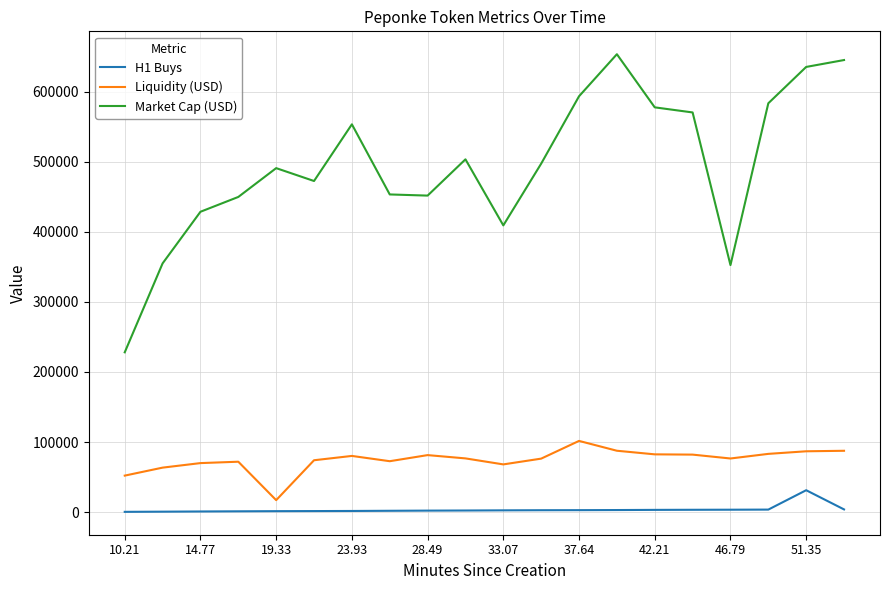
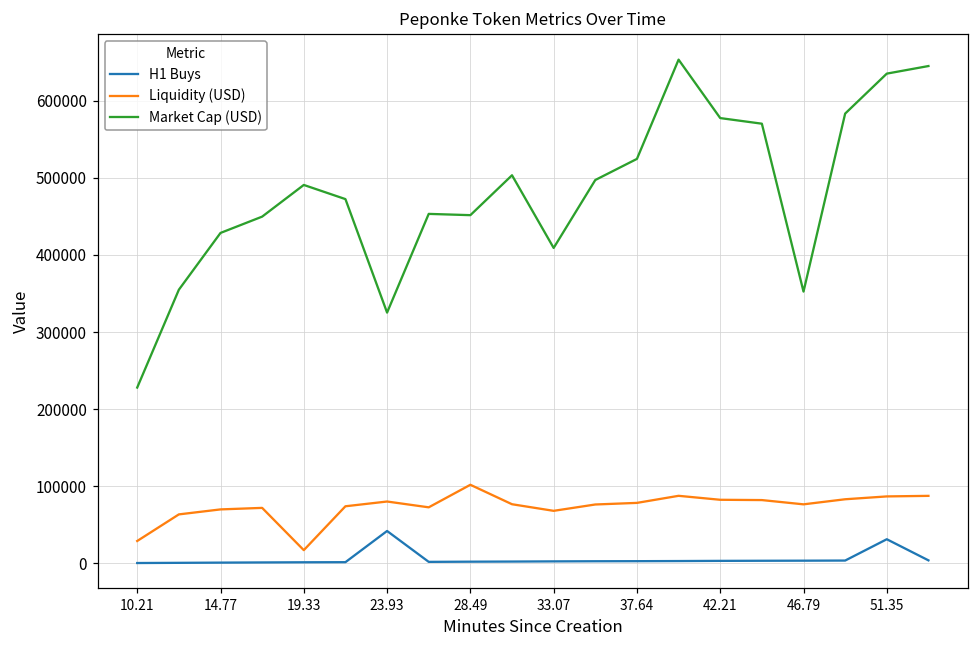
  {
    "H1 Buys": {
      "10.21": 0,
      "14.77": 0,
      "19.33": 0,
-     "23.93": 0,
+     "23.93": 40000,
      "28.49": 0,
      "33.07": 0,
      "37.64": 0,
      "42.21": 0,
      "46.79": 0,
      "51.35": 30000
    },
    "Liquidity (USD)": {
-     "10.21": 50000,
+     "10.21": 30000,
      "14.77": 70000,
      "19.33": 20000,
      "23.93": 80000,
-     "28.49": 80000,
+     "28.49": 100000,
      "33.07": 70000,
-     "37.64": 100000,
+     "37.64": 80000,
      "42.21": 80000,
      "46.79": 80000,
      "51.35": 90000
    },
    "Market Cap (USD)": {
      "10.21": 230000,
      "14.77": 430000,
      "19.33": 490000,
-     "23.93": 550000,
+     "23.93": 330000,
      "28.49": 450000,
      "33.07": 410000,
-     "37.64": 590000,
+     "37.64": 520000,
      "42.21": 580000,
      "46.79": 350000,
      "51.35": 640000
    }
  }
